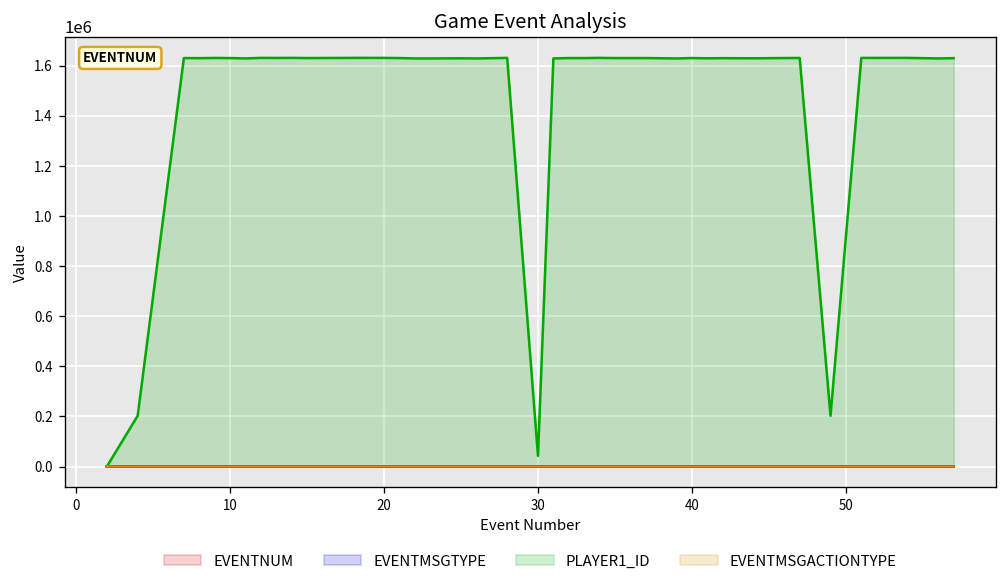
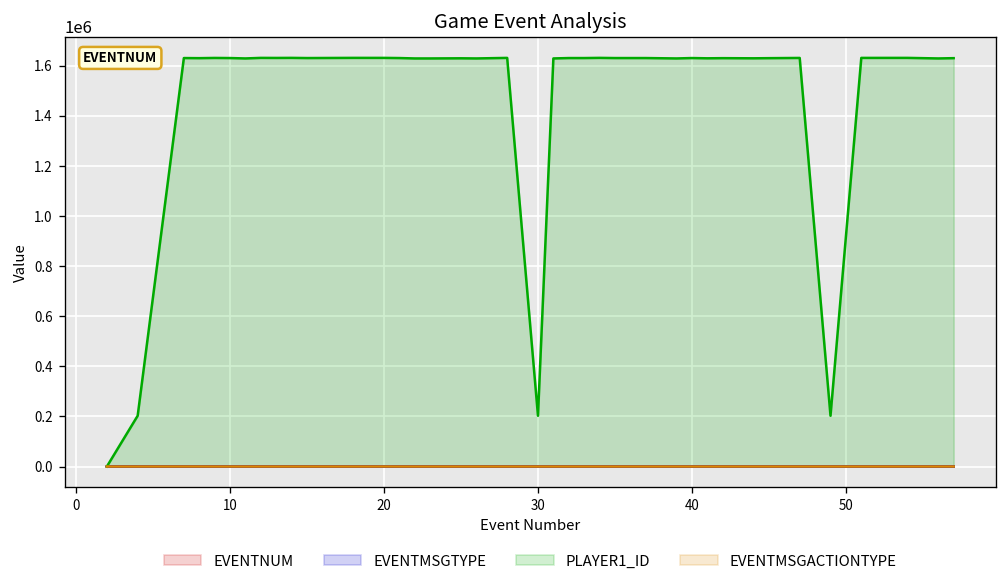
  {
    "EVENTMSGACTIONTYPE": {
      "10": 0,
      "20": 0,
      "30": 0,
      "40": 0
    },
    "PLAYER1_ID": {
      "10": 1630000,
      "20": 1630000,
-     "30": 40000,
+     "30": 200000,
      "40": 1630000
    }
  }
